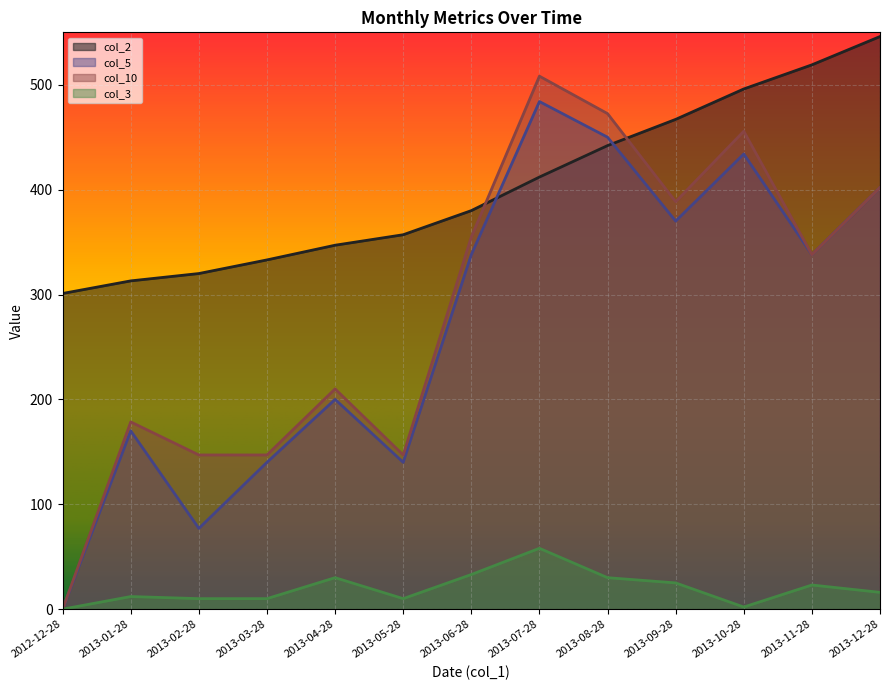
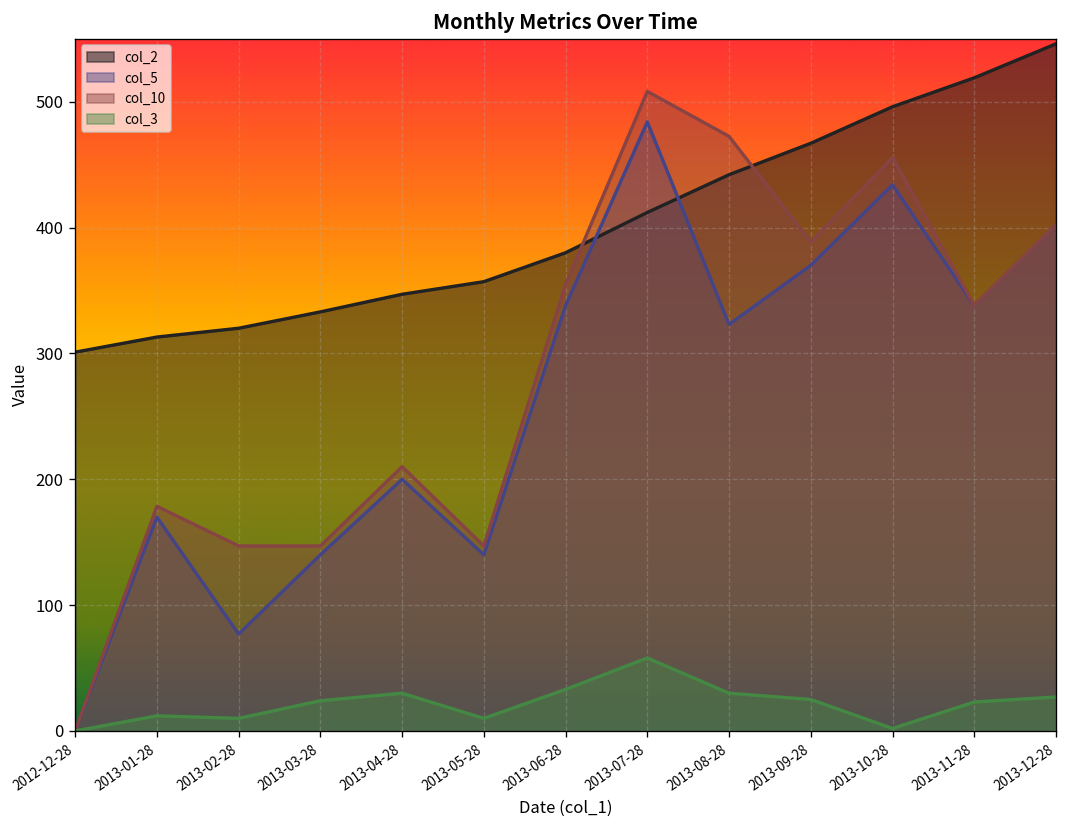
  {
    "col_2": {
      "2012-12-28": 301,
      "2013-01-28": 313,
      "2013-02-28": 320,
      "2013-03-28": 333,
      "2013-04-28": 347,
      "2013-05-28": 357,
      "2013-06-28": 380,
      "2013-07-28": 412,
      "2013-08-28": 442,
      "2013-09-28": 467,
      "2013-10-28": 496,
      "2013-11-28": 519,
      "2013-12-28": 546
    },
    "col_5": {
      "2013-01-28": 170,
      "2013-02-28": 77,
      "2013-03-28": 140,
      "2013-04-28": 200,
      "2013-05-28": 140,
      "2013-06-28": 338,
      "2013-07-28": 484,
-     "2013-08-28": 450,
+     "2013-08-28": 323,
      "2013-09-28": 370,
      "2013-10-28": 434
    },
    "col_10": {
      "2013-01-28": 179,
      "2013-02-28": 147,
      "2013-03-28": 147,
      "2013-04-28": 210,
      "2013-05-28": 147,
      "2013-06-28": 355,
      "2013-07-28": 508,
      "2013-08-28": 473,
      "2013-09-28": 389,
      "2013-10-28": 456
    },
    "col_3": {
      "2013-01-28": 12,
      "2013-02-28": 10,
-     "2013-03-28": 10,
+     "2013-03-28": 24,
      "2013-04-28": 30,
      "2013-05-28": 10,
      "2013-06-28": 33,
      "2013-07-28": 58,
      "2013-08-28": 30,
      "2013-09-28": 25,
      "2013-10-28": 2,
      "2013-11-28": 23,
-     "2013-12-28": 16
+     "2013-12-28": 27
    }
  }
